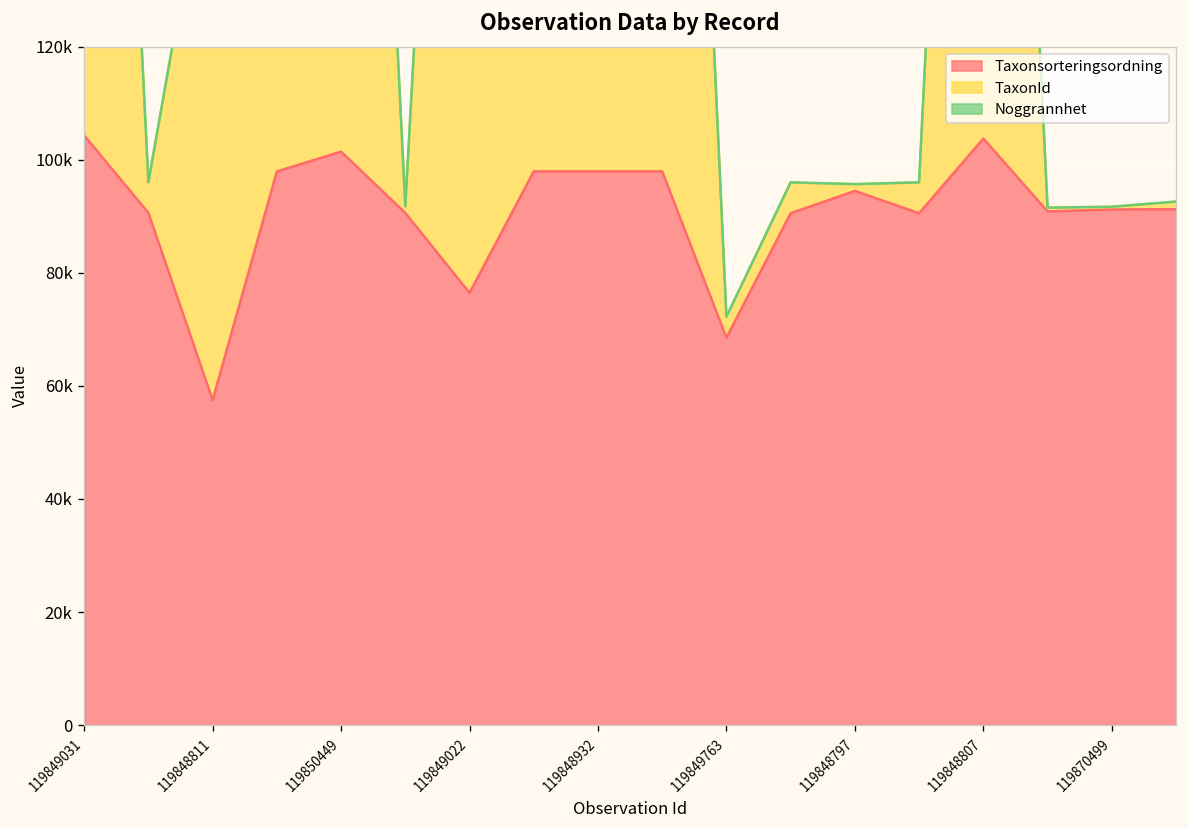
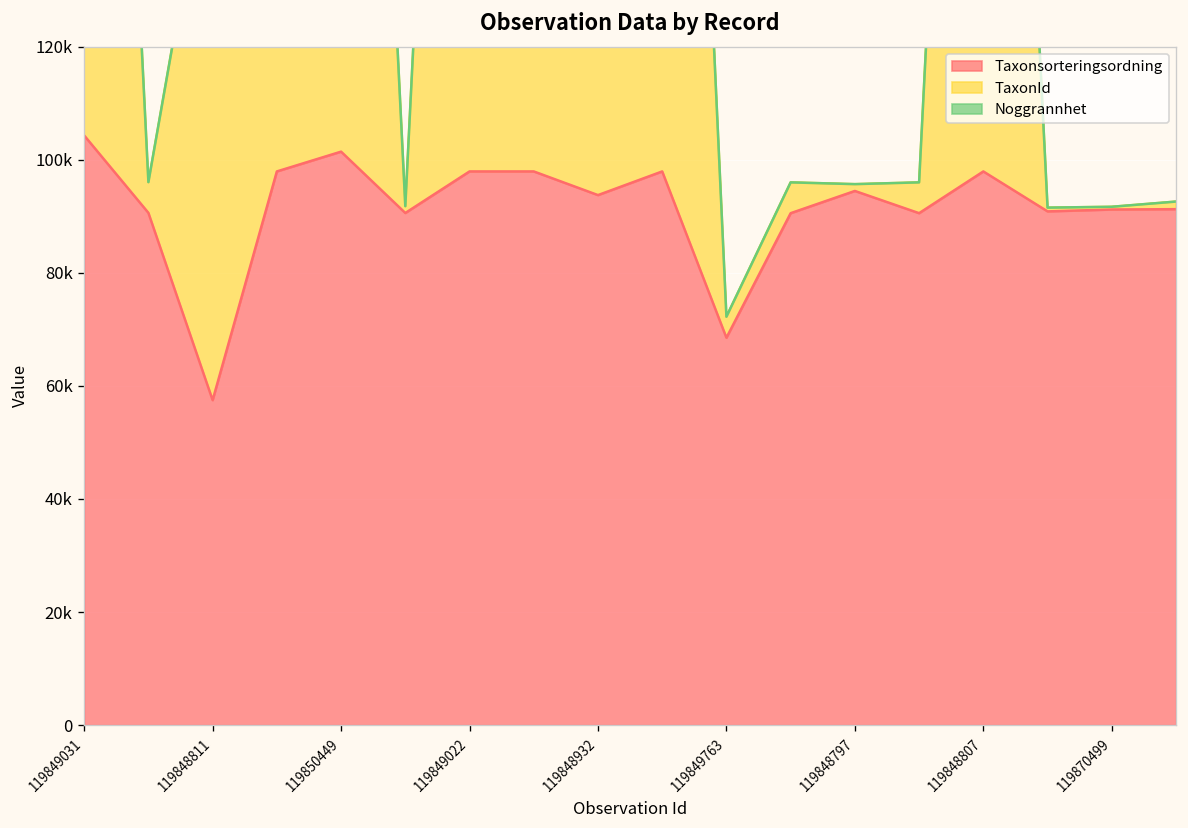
  {
    "Taxonsorteringsordning": {
      "119849031": 104000,
      "119848811": 57000,
      "119850449": 101000,
-     "119849022": 76000,
-     "119848932": 98000,
+     "119849022": 98000,
+     "119848932": 94000,
      "119849763": 69000,
      "119848797": 94000,
-     "119848807": 104000
+     "119848807": 98000
    }
  }
